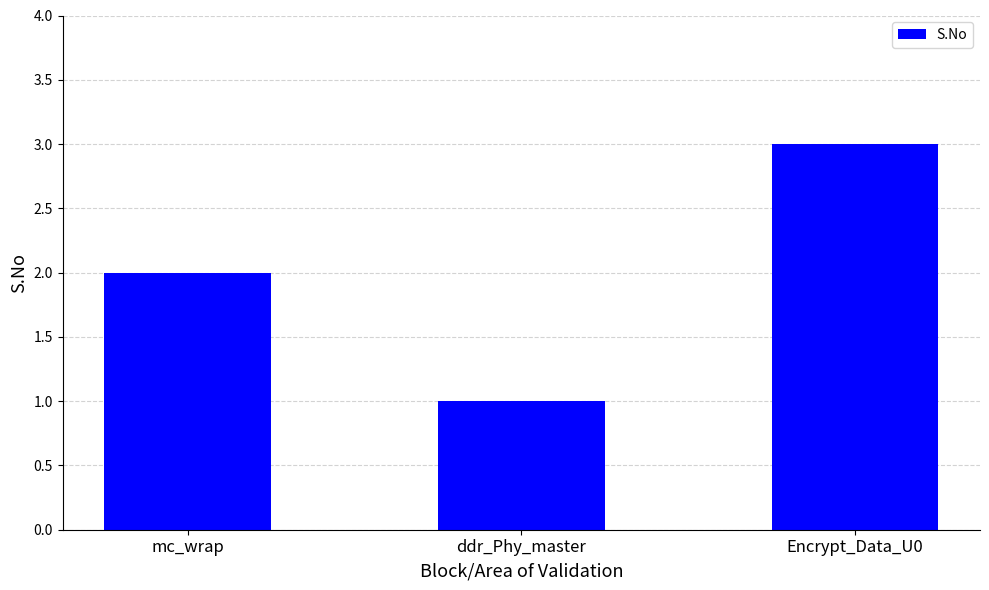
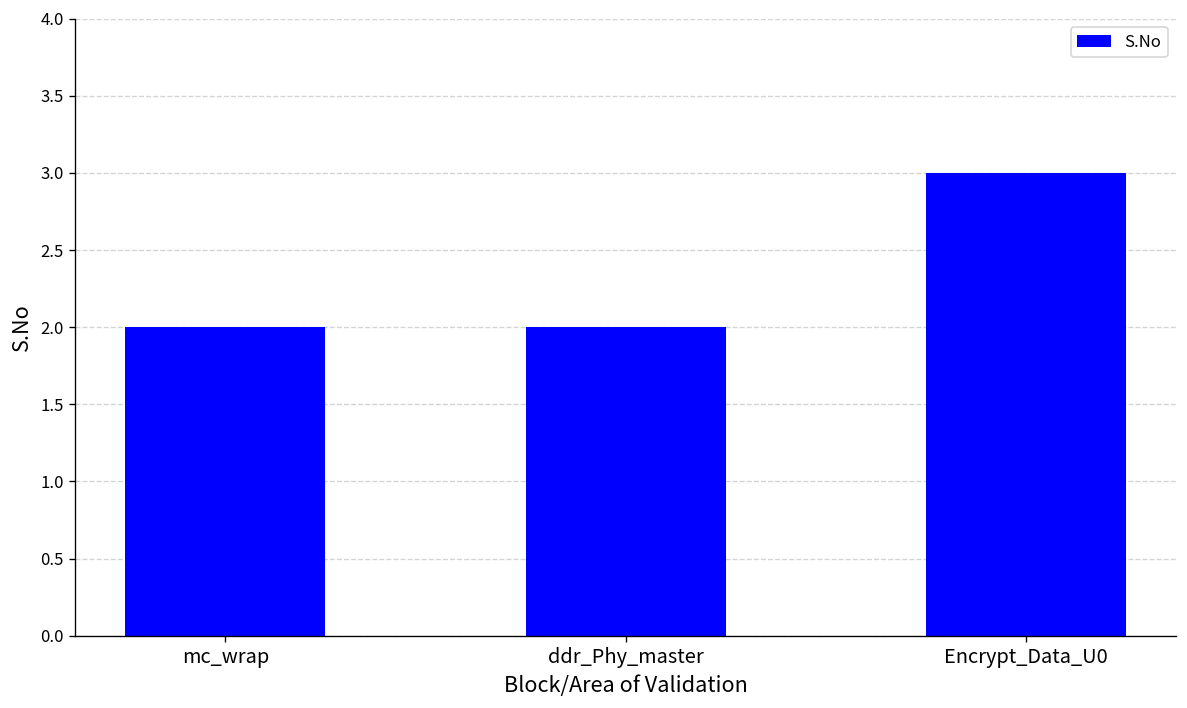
  {
    "mc_wrap": 2,
-   "ddr_Phy_master": 1,
+   "ddr_Phy_master": 2,
    "Encrypt_Data_U0": 3
  }
